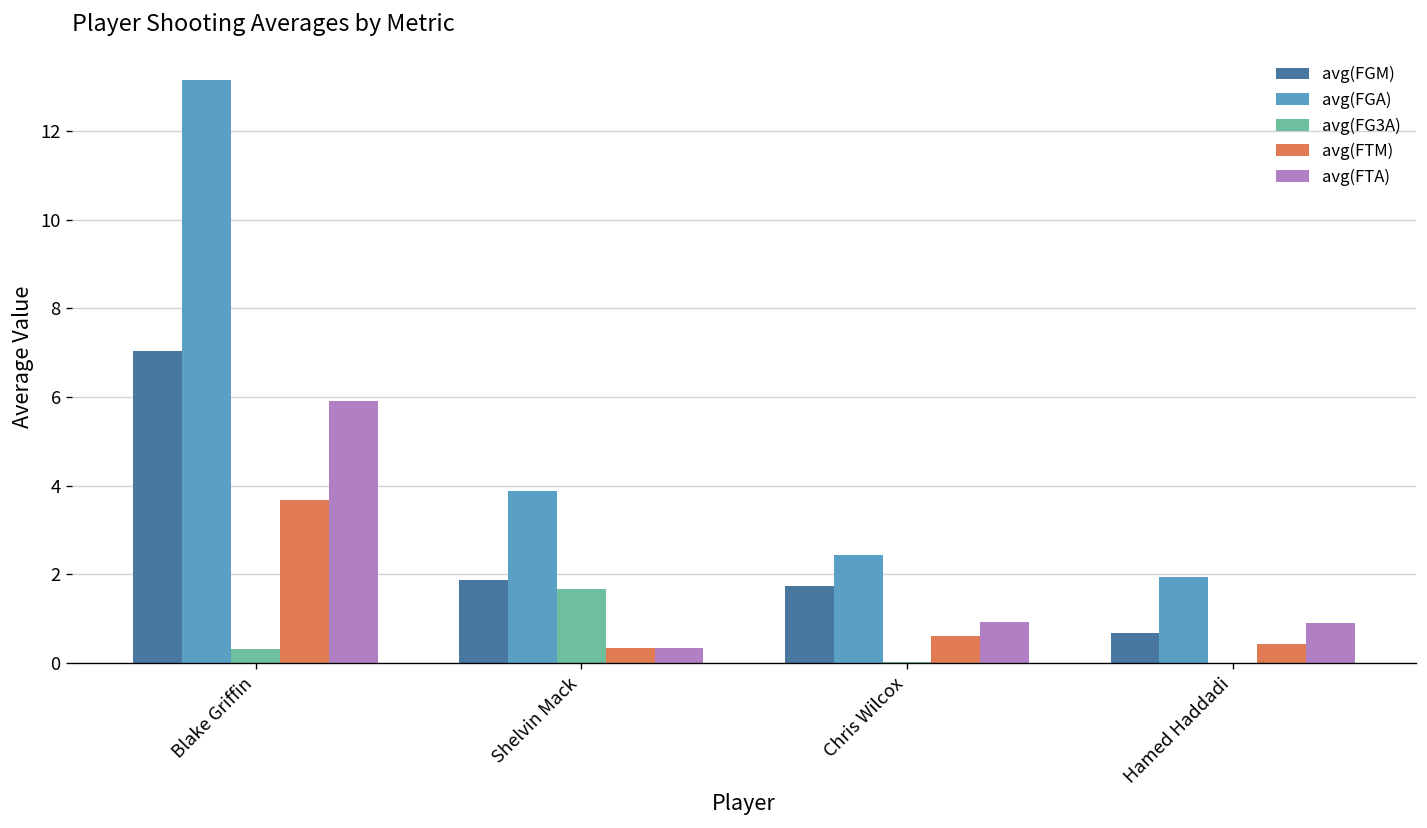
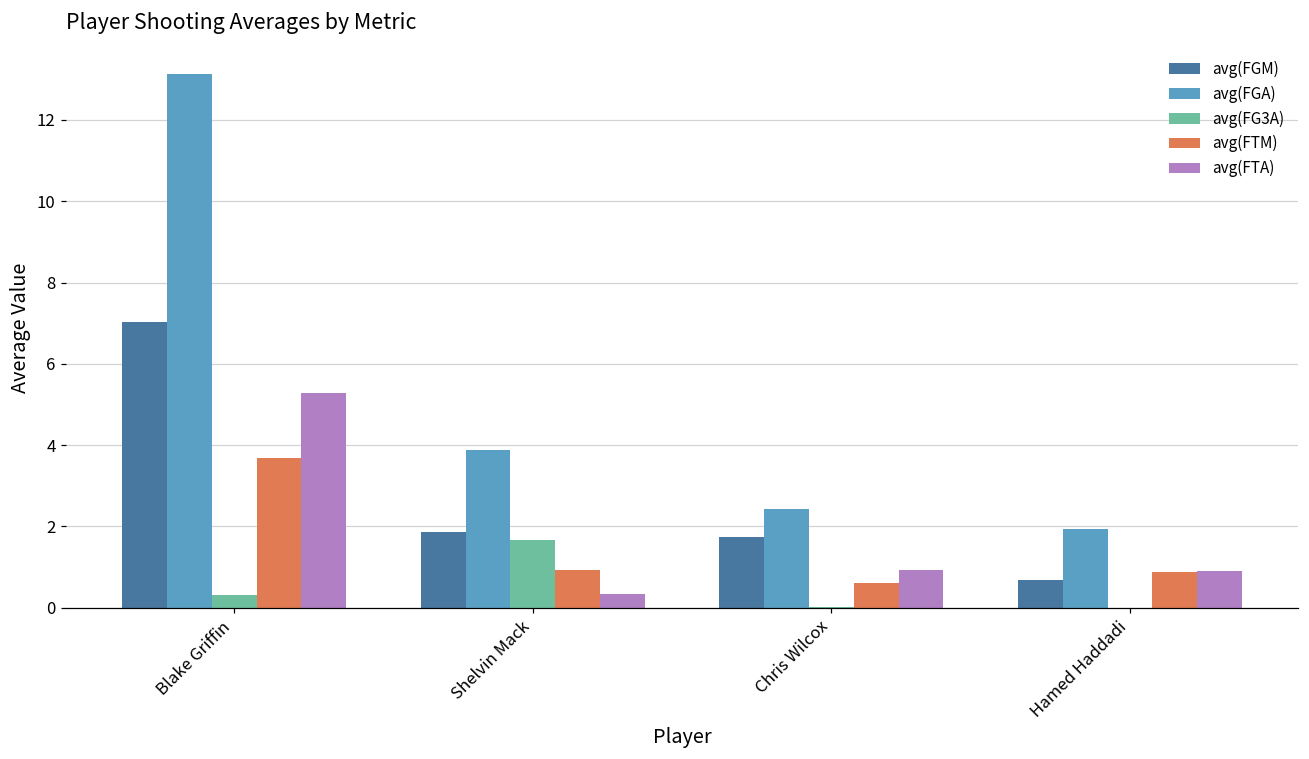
  {
    "avg(FTM)": {
      "Blake Griffin": 3.7,
-     "Shelvin Mack": 0.3,
+     "Shelvin Mack": 0.9,
      "Chris Wilcox": 0.6,
-     "Hamed Haddadi": 0.4
+     "Hamed Haddadi": 0.9
    },
    "avg(FTA)": {
-     "Blake Griffin": 5.9,
+     "Blake Griffin": 5.3,
      "Shelvin Mack": 0.3,
      "Chris Wilcox": 0.9,
      "Hamed Haddadi": 0.9
    }
  }
